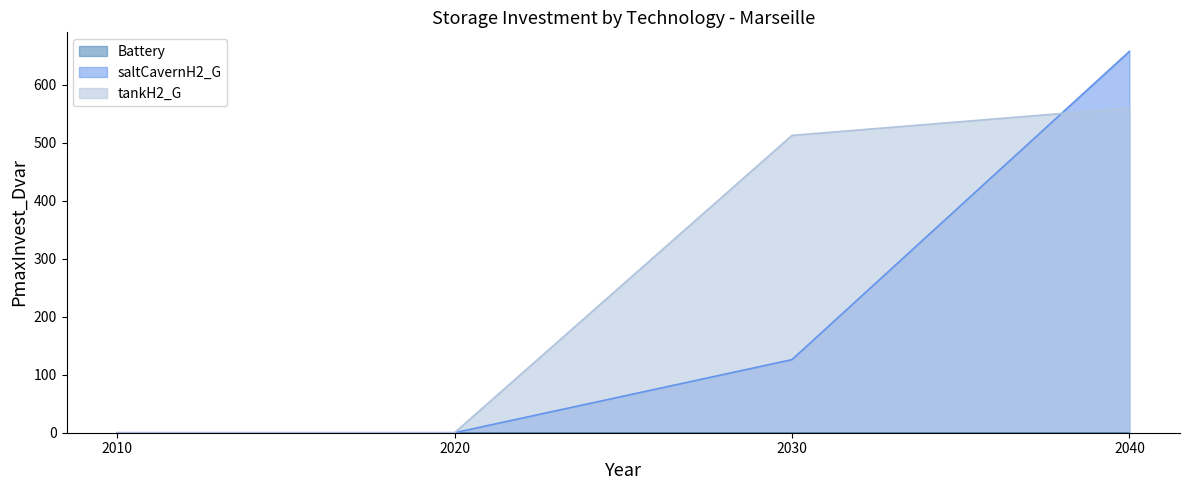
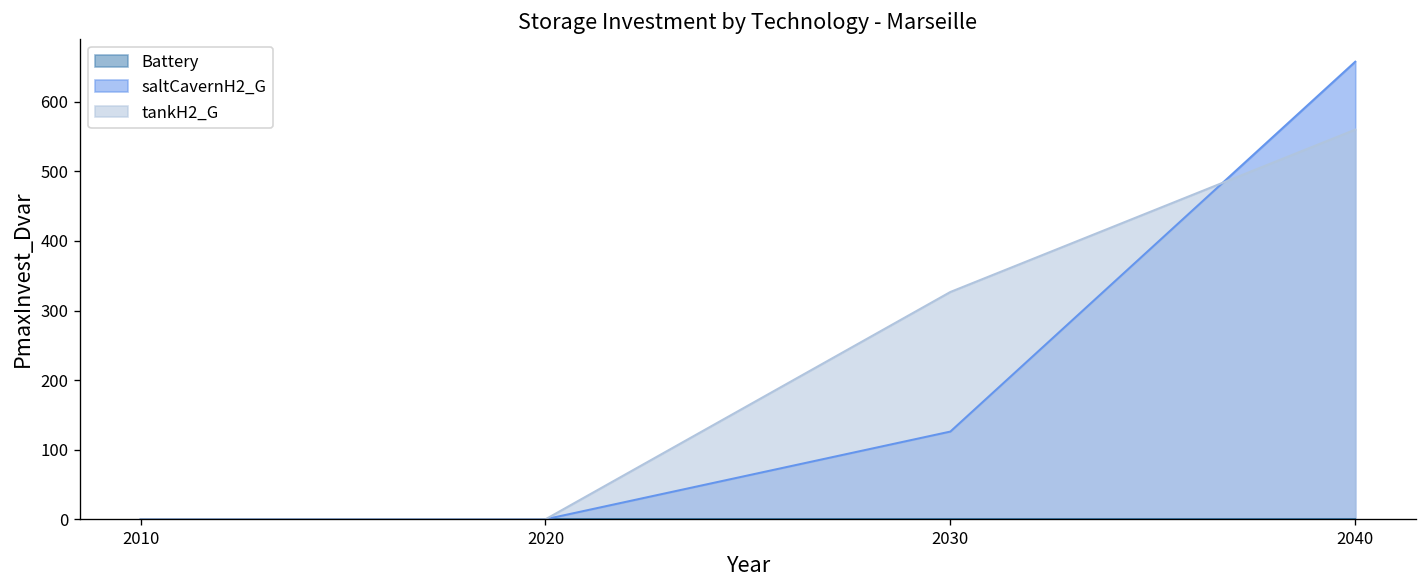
  {
    "tankH2_G": {
-     "2030": 510,
+     "2030": 330,
      "2040": 560
    }
  }
